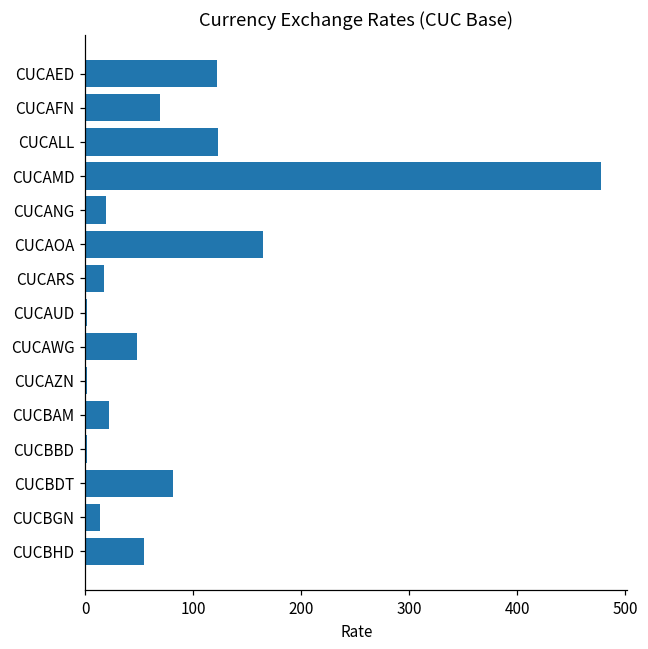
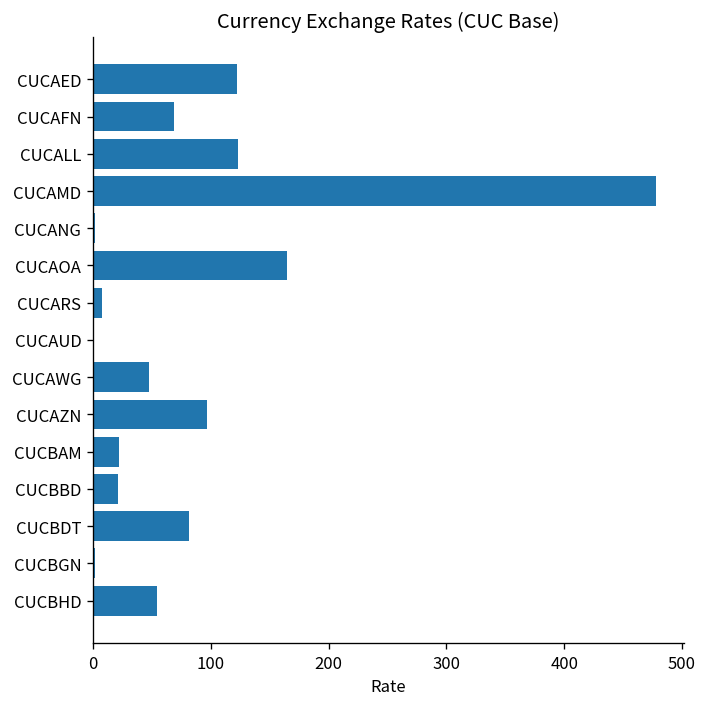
  {
    "CUCAED": 120,
    "CUCAFN": 70,
    "CUCALL": 120,
    "CUCAMD": 480,
-   "CUCANG": 20,
+   "CUCANG": 0,
    "CUCAOA": 170,
-   "CUCARS": 20,
+   "CUCARS": 10,
    "CUCAWG": 50,
-   "CUCAZN": 0,
+   "CUCAZN": 100,
    "CUCBAM": 20,
-   "CUCBBD": 0,
+   "CUCBBD": 20,
    "CUCBDT": 80,
-   "CUCBGN": 10,
+   "CUCBGN": 0,
    "CUCBHD": 50
  }
